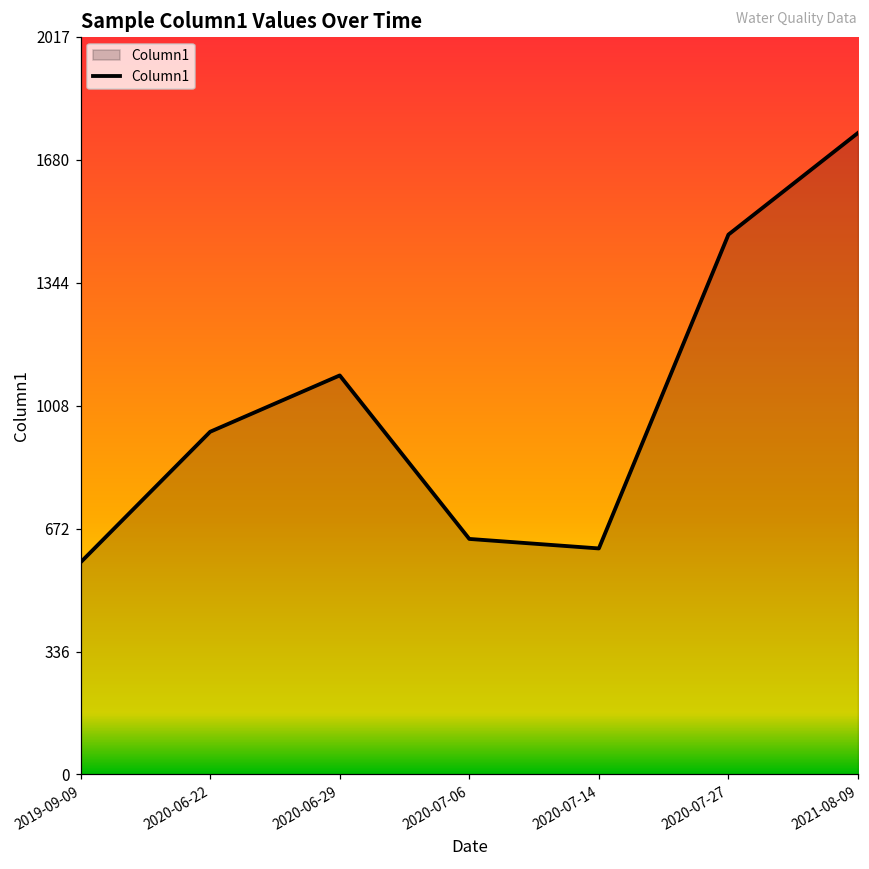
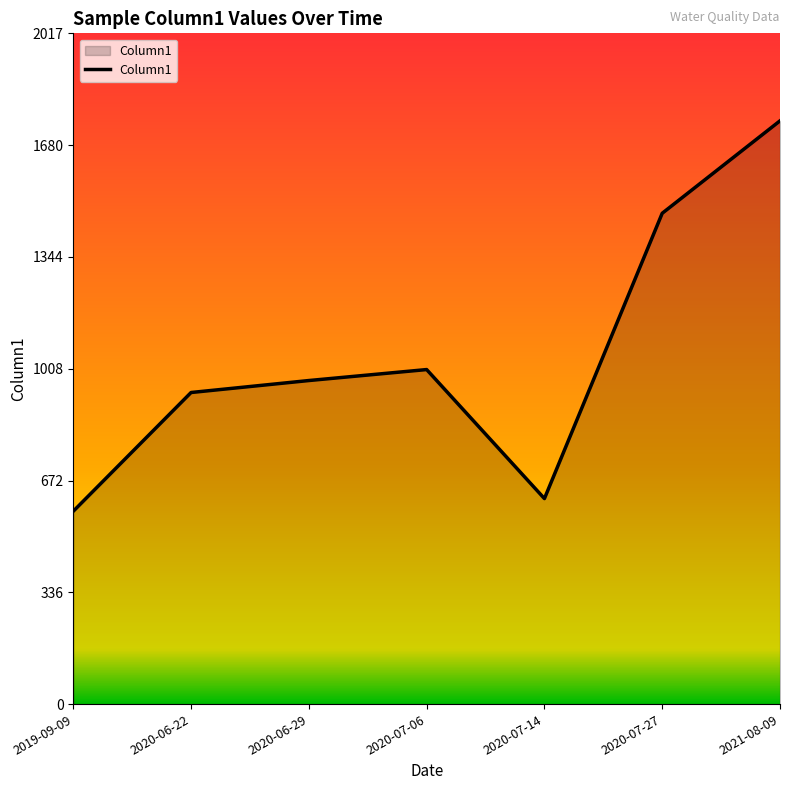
  {
    "2019-09-09": 580,
    "2020-06-22": 940,
-   "2020-06-29": 1090,
-   "2020-07-06": 640,
+   "2020-06-29": 970,
+   "2020-07-06": 1010,
    "2020-07-14": 620,
    "2020-07-27": 1480,
    "2021-08-09": 1750
  }
